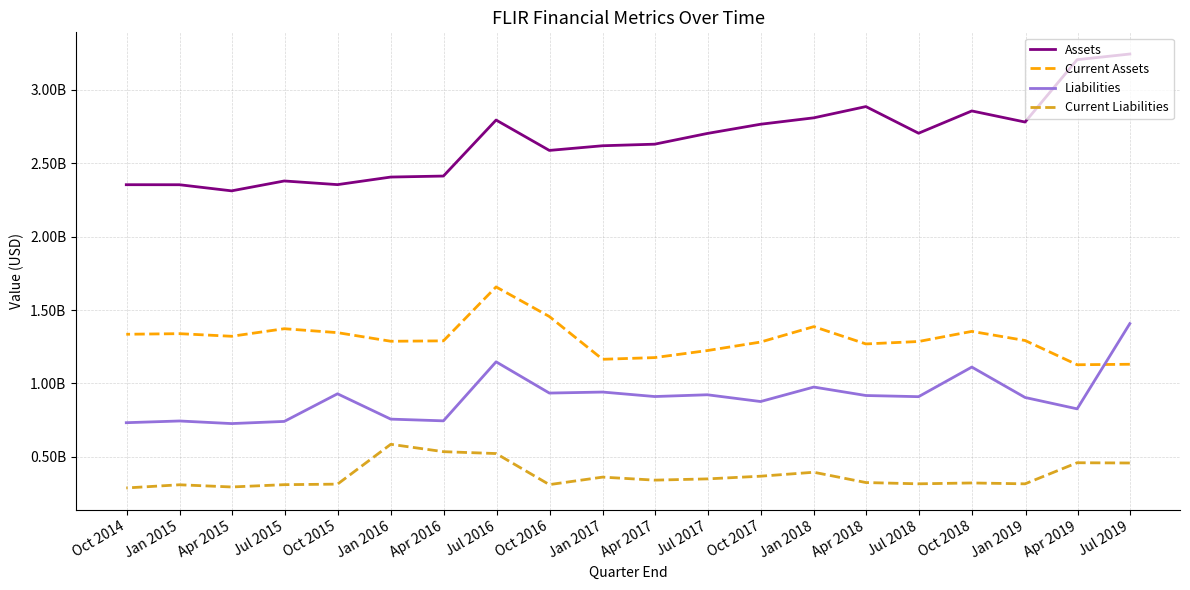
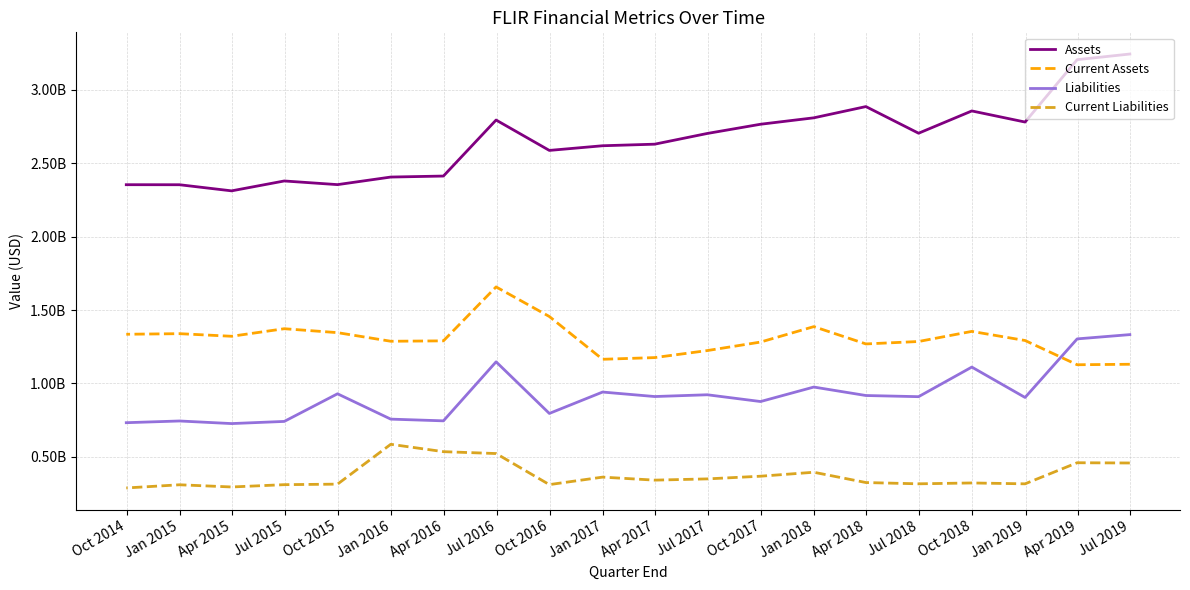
  {
    "Assets": {
      "Oct 2014": 2350000000,
      "Jan 2015": 2350000000,
      "Apr 2015": 2310000000,
      "Jul 2015": 2380000000,
      "Oct 2015": 2350000000,
      "Jan 2016": 2410000000,
      "Apr 2016": 2410000000,
      "Jul 2016": 2790000000,
      "Oct 2016": 2590000000,
      "Jan 2017": 2620000000,
      "Apr 2017": 2630000000,
      "Jul 2017": 2700000000,
      "Oct 2017": 2770000000,
      "Jan 2018": 2810000000,
      "Apr 2018": 2890000000,
      "Jul 2018": 2710000000,
      "Oct 2018": 2860000000,
      "Jan 2019": 2780000000
    },
    "Liabilities": {
      "Oct 2014": 730000000,
      "Jan 2015": 740000000,
      "Apr 2015": 730000000,
      "Jul 2015": 740000000,
      "Oct 2015": 930000000,
      "Jan 2016": 760000000,
      "Apr 2016": 750000000,
      "Jul 2016": 1150000000,
-     "Oct 2016": 930000000,
+     "Oct 2016": 800000000,
      "Jan 2017": 940000000,
      "Apr 2017": 910000000,
      "Jul 2017": 920000000,
      "Oct 2017": 880000000,
      "Jan 2018": 980000000,
      "Apr 2018": 920000000,
      "Jul 2018": 910000000,
      "Oct 2018": 1110000000,
      "Jan 2019": 900000000,
-     "Apr 2019": 830000000,
-     "Jul 2019": 1410000000
+     "Apr 2019": 1300000000,
+     "Jul 2019": 1330000000
    }
  }
